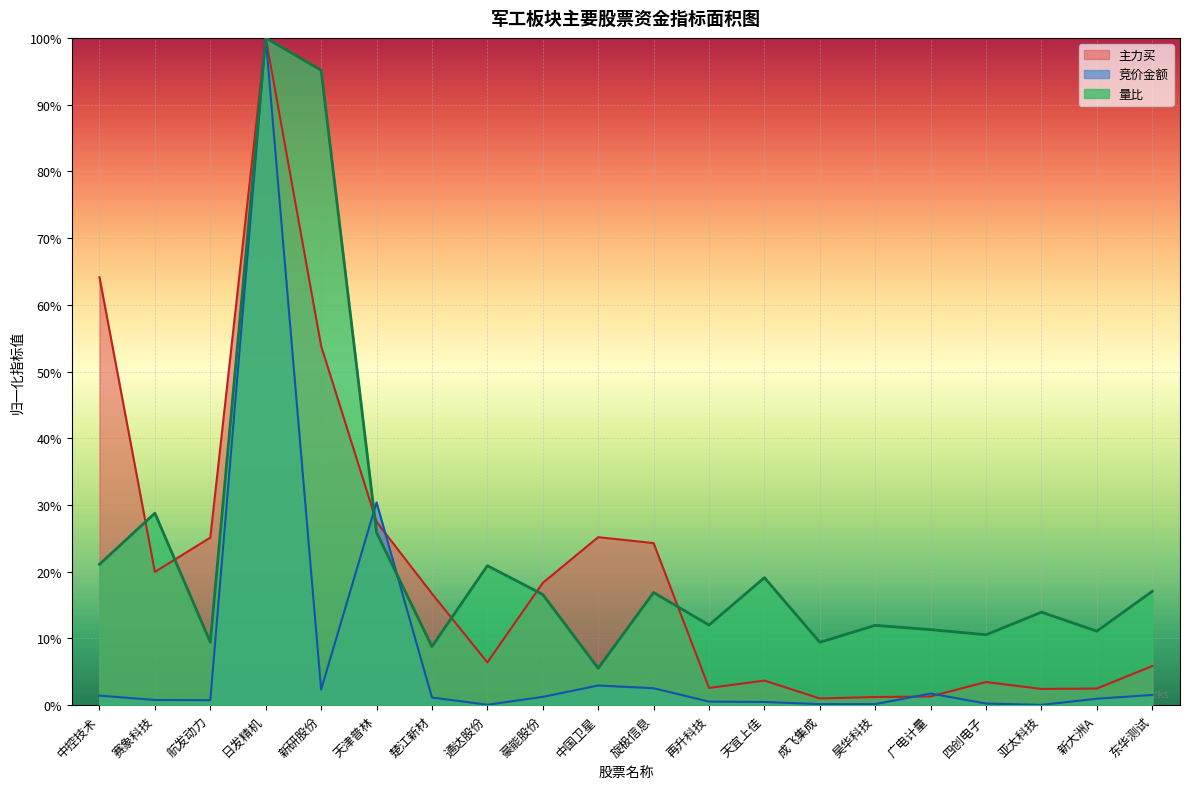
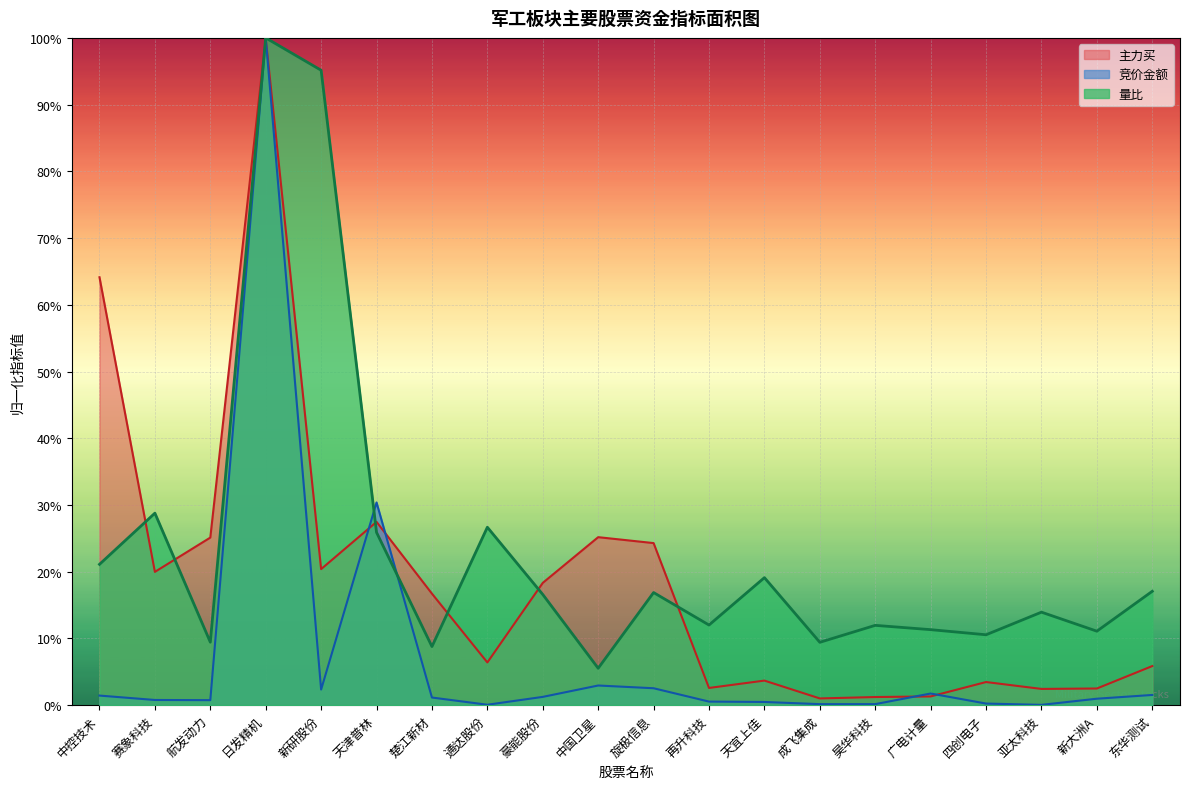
  {
    "主力买": {
      "中控技术": "64%",
      "赛象科技": "20%",
      "航发动力": "25%",
-     "新研股份": "54%",
+     "新研股份": "20%",
      "天津普林": "27%",
      "楚江新材": "17%",
      "通达股份": "6%",
      "豪能股份": "18%",
      "中国卫星": "25%",
      "旋极信息": "24%",
      "再升科技": "3%",
      "天宜上佳": "4%",
      "成飞集成": "1%",
      "昊华科技": "1%",
      "广电计量": "1%",
      "四创电子": "3%",
      "亚太科技": "2%",
      "新大洲A": "2%",
      "东华测试": "6%"
    },
    "竞价金额": {
      "中控技术": "1%",
      "赛象科技": "1%",
      "航发动力": "1%",
      "新研股份": "2%",
      "天津普林": "30%",
      "楚江新材": "1%",
      "通达股份": "0%",
      "豪能股份": "1%",
      "中国卫星": "3%",
      "旋极信息": "3%",
      "再升科技": "1%",
      "天宜上佳": "0%",
      "成飞集成": "0%",
      "昊华科技": "0%",
      "广电计量": "2%",
      "四创电子": "0%",
      "亚太科技": "0%",
      "新大洲A": "1%",
      "东华测试": "2%"
    },
    "量比": {
      "中控技术": "21%",
      "赛象科技": "29%",
      "航发动力": "9%",
      "新研股份": "95%",
      "天津普林": "26%",
      "楚江新材": "9%",
-     "通达股份": "21%",
+     "通达股份": "27%",
      "豪能股份": "17%",
      "中国卫星": "6%",
      "旋极信息": "17%",
      "再升科技": "12%",
      "天宜上佳": "19%",
      "成飞集成": "9%",
      "昊华科技": "12%",
      "广电计量": "11%",
      "四创电子": "11%",
      "亚太科技": "14%",
      "新大洲A": "11%",
      "东华测试": "17%"
    }
  }
